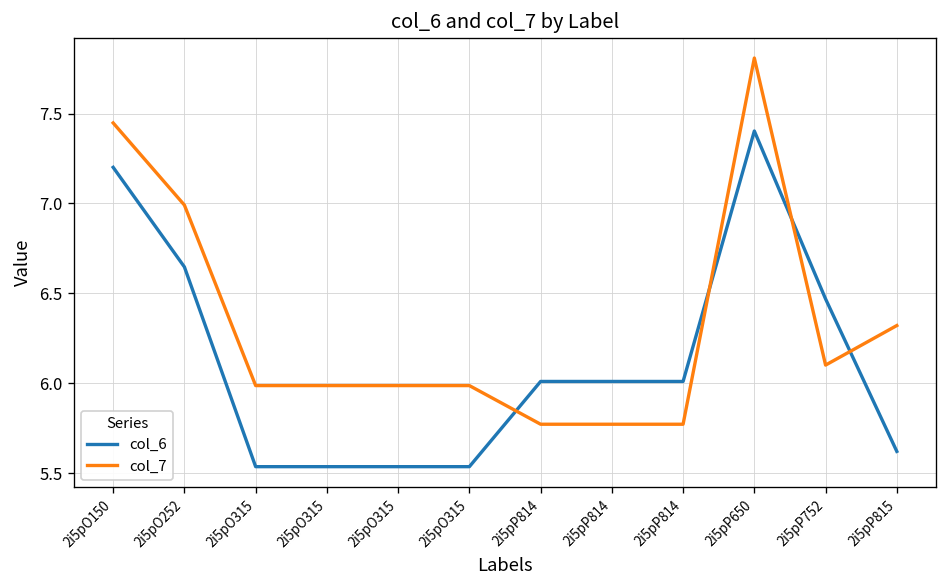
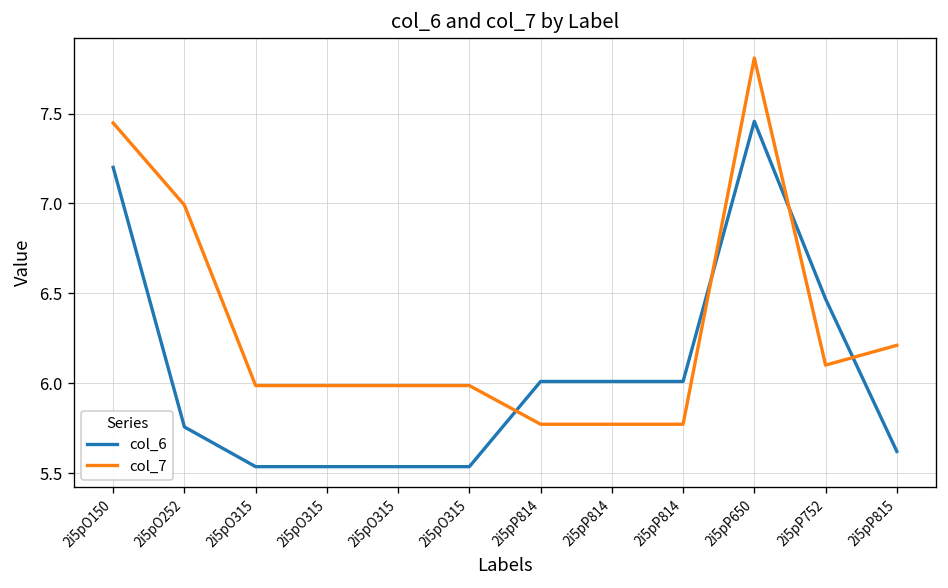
  {
    "col_6": {
      "2i5pO150": 7.20,
-     "2i5pO252": 6.65,
-     "2i5pP650": 7.40,
+     "2i5pO252": 5.76,
+     "2i5pP650": 7.46,
      "2i5pP752": 6.47,
      "2i5pP815": 5.62
    },
    "col_7": {
      "2i5pO150": 7.45,
      "2i5pO252": 6.99,
      "2i5pP650": 7.81,
      "2i5pP752": 6.10,
-     "2i5pP815": 6.32
+     "2i5pP815": 6.21
    }
  }
